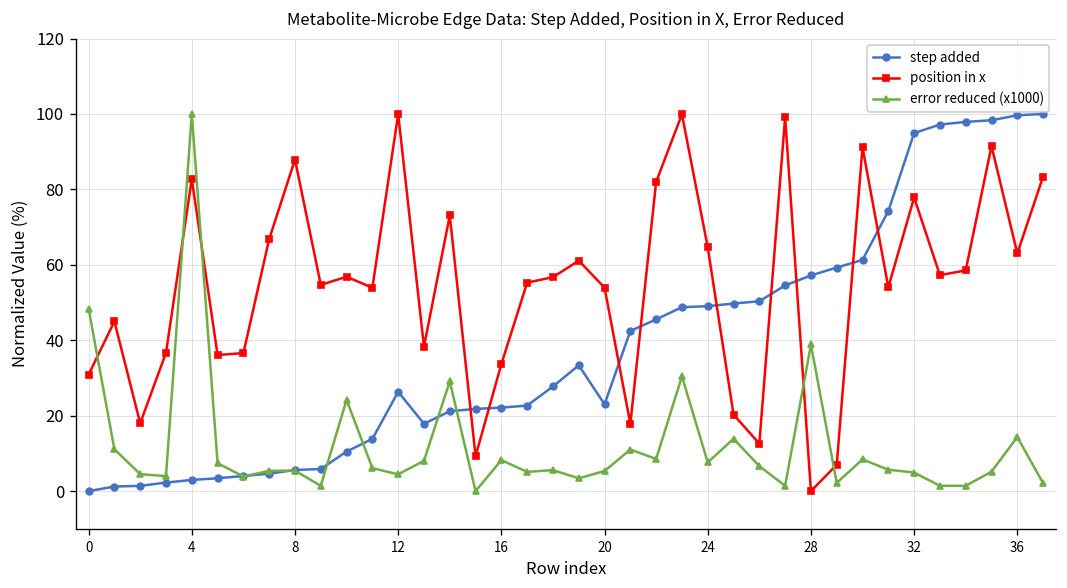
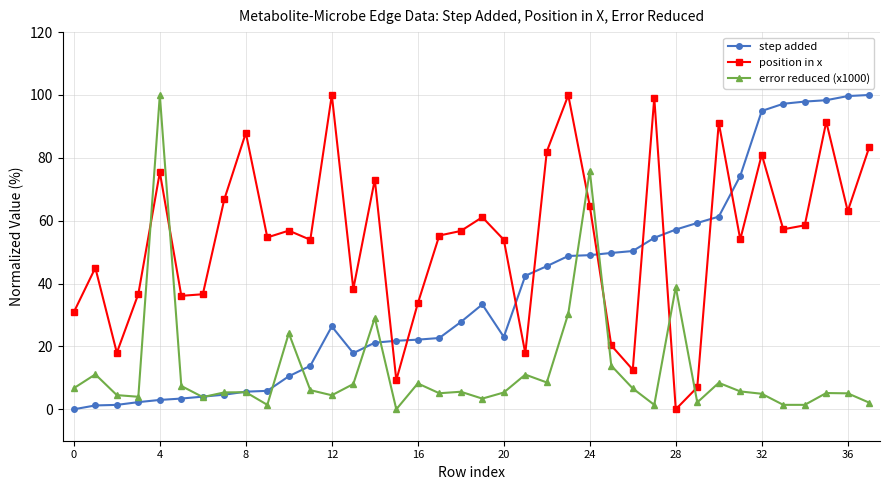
  {
    "step added": {
      "0": 0,
      "4": 3,
      "12": 26,
      "16": 22,
      "20": 23,
      "24": 49,
      "28": 57,
      "32": 95,
      "36": 100
    },
    "position in x": {
      "0": 31,
-     "4": 83,
+     "4": 75,
      "8": 88,
      "12": 100,
      "16": 34,
      "20": 54,
      "24": 65,
      "28": 0,
-     "32": 78,
+     "32": 81,
      "36": 63
    },
    "error reduced (x1000)": {
-     "0": 48,
+     "0": 7,
      "4": 100,
      "12": 4,
      "16": 8,
      "20": 5,
-     "24": 8,
+     "24": 76,
      "28": 39,
      "32": 5,
-     "36": 14
+     "36": 5
    }
  }
